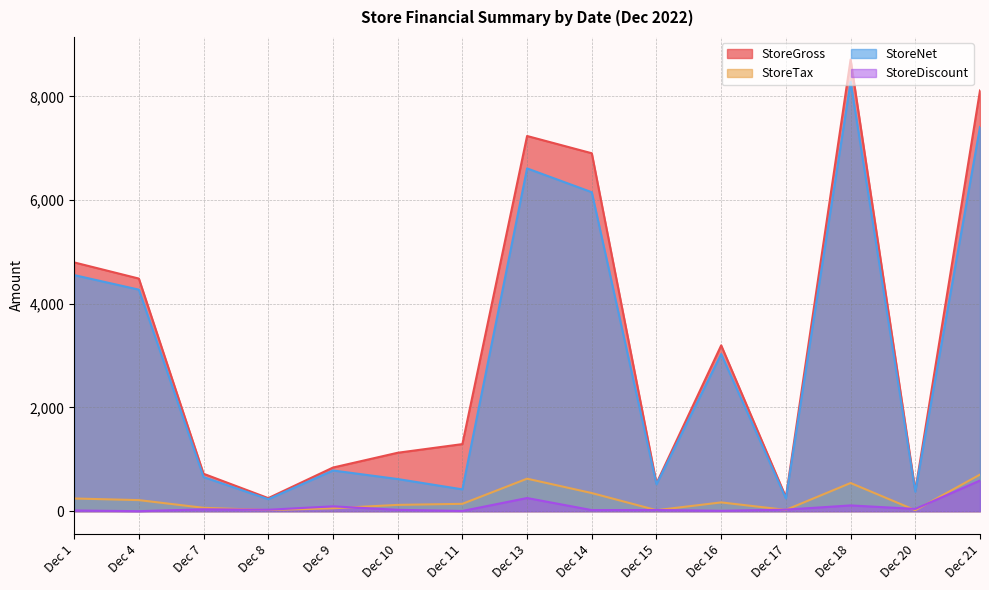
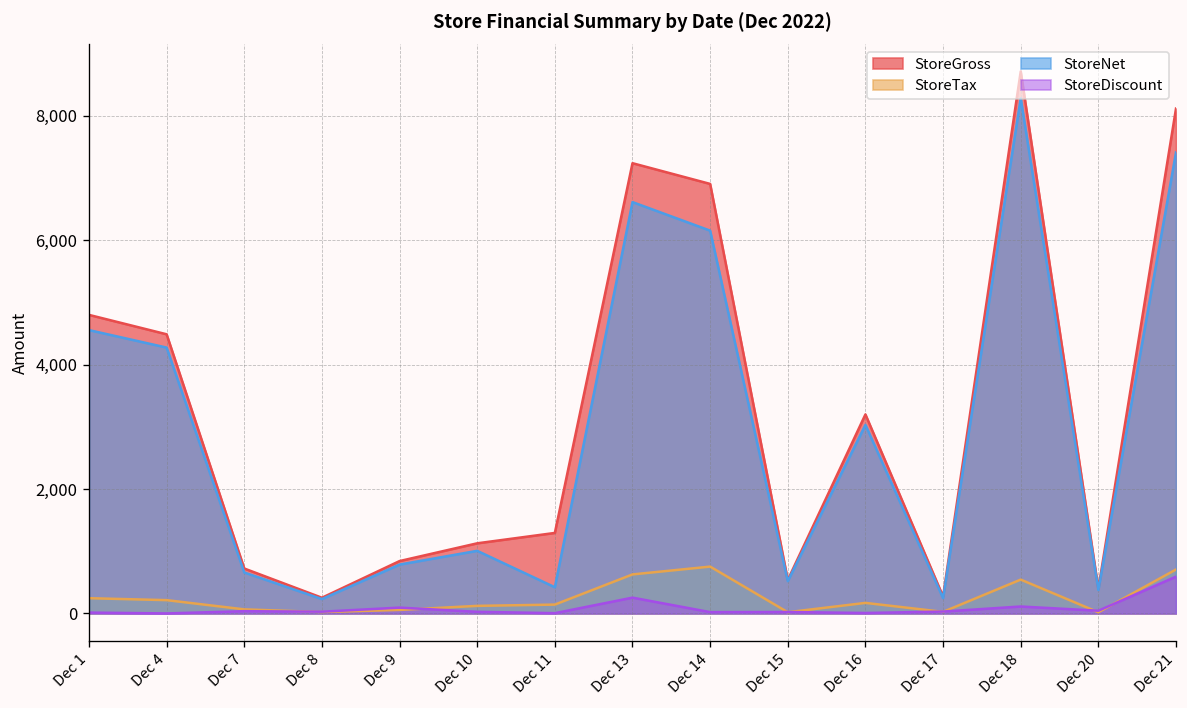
  {
    "StoreGross": {
      "Dec 1": "4,800",
      "Dec 4": "4,500",
      "Dec 7": "700",
      "Dec 9": "800",
      "Dec 10": "1,100",
      "Dec 11": "1,300",
      "Dec 13": "7,200",
      "Dec 14": "6,900",
      "Dec 16": "3,200",
      "Dec 21": "8,100"
    },
    "StoreTax": {
      "Dec 1": "200",
      "Dec 4": "200",
      "Dec 10": "100",
      "Dec 11": "100",
      "Dec 13": "600",
-     "Dec 14": "300",
+     "Dec 14": "800",
      "Dec 16": "200",
      "Dec 18": "500",
      "Dec 21": "700"
    },
    "StoreNet": {
      "Dec 1": "4,600",
      "Dec 4": "4,300",
      "Dec 7": "700",
      "Dec 9": "800",
-     "Dec 10": "600",
+     "Dec 10": "1,000",
      "Dec 11": "400",
      "Dec 13": "6,600",
      "Dec 14": "6,200",
      "Dec 16": "3,000",
      "Dec 21": "7,400"
    },
    "StoreDiscount": {
      "Dec 1": "0",
      "Dec 4": "0",
      "Dec 10": "0",
      "Dec 11": "0",
      "Dec 13": "300",
      "Dec 14": "0",
      "Dec 16": "0",
      "Dec 18": "100",
      "Dec 21": "600"
    }
  }
